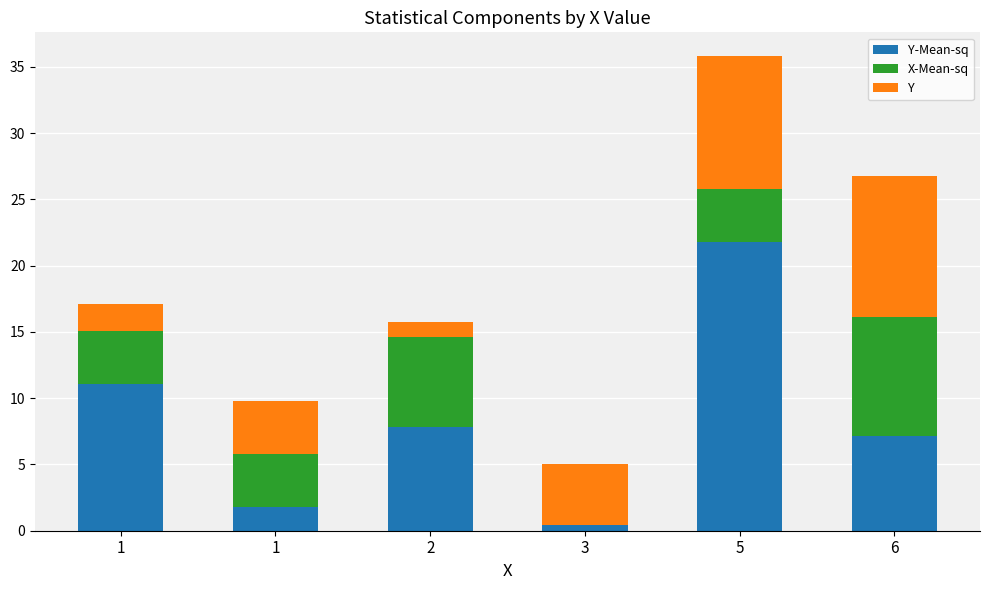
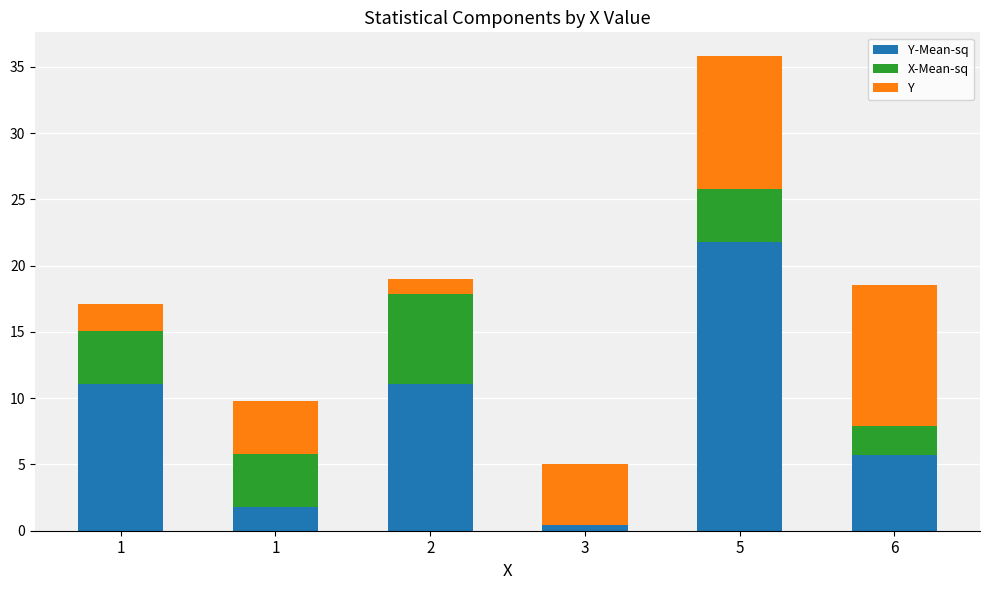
  {
    "Y-Mean-sq": {
-     "2": 7.8,
+     "2": 11.1,
      "3": 0.4,
      "5": 21.8,
-     "6": 7.1
+     "6": 5.7
    },
    "X-Mean-sq": {
      "2": 6.8,
      "3": 0.0,
      "5": 4.0,
-     "6": 9.0
+     "6": 2.2
    },
    "Y": {
      "2": 1.1,
      "3": 4.6,
      "5": 10.0,
      "6": 10.6
    }
  }
